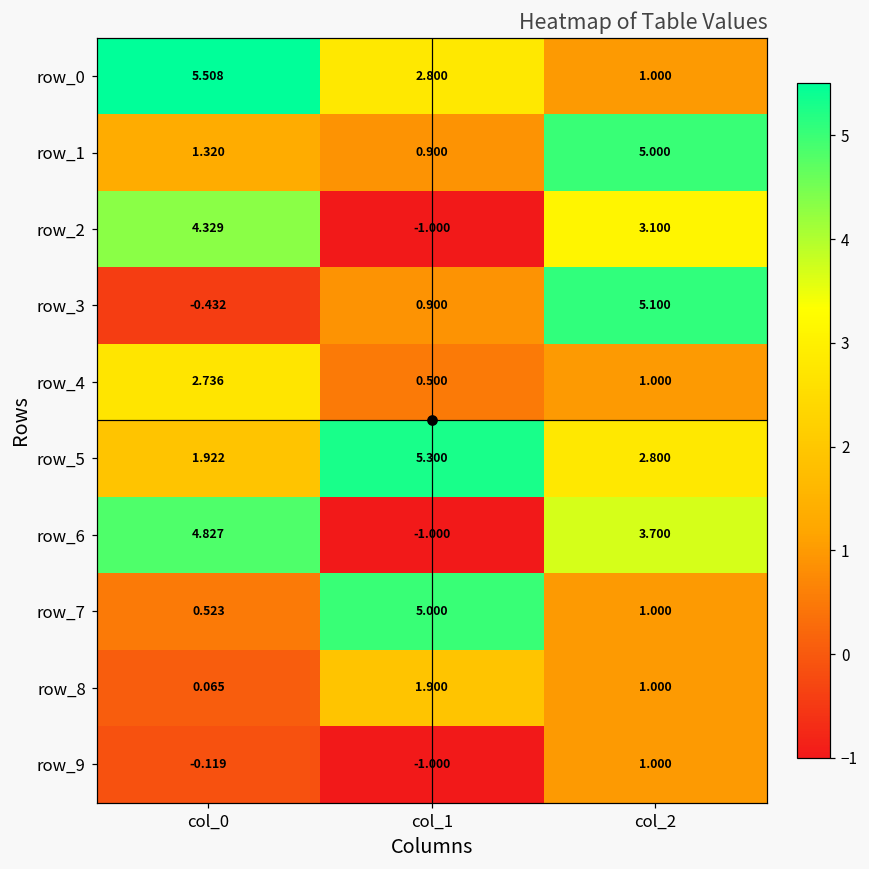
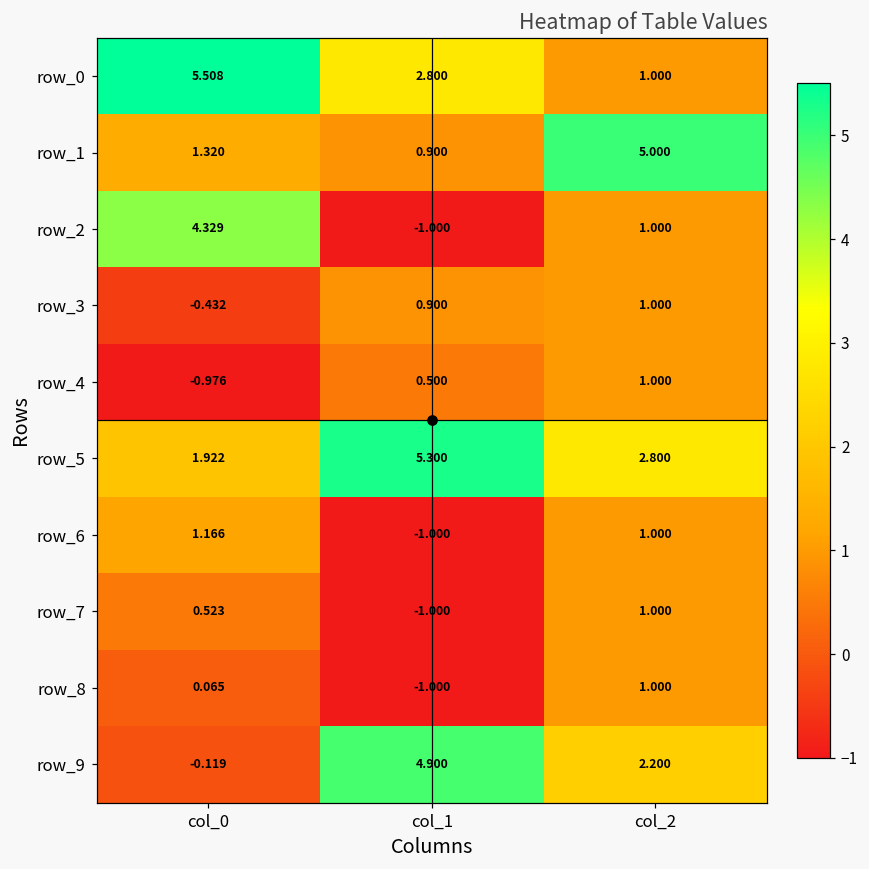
  {
    "row_0": {
      "col_0": 5.508,
      "col_1": 2.800,
      "col_2": 1.000
    },
    "row_1": {
      "col_0": 1.320,
      "col_1": 0.900,
      "col_2": 5.000
    },
    "row_2": {
      "col_0": 4.329,
      "col_1": -1.000,
-     "col_2": 3.100
+     "col_2": 1.000
    },
    "row_3": {
      "col_0": -0.432,
      "col_1": 0.900,
-     "col_2": 5.100
+     "col_2": 1.000
    },
    "row_4": {
-     "col_0": 2.736,
+     "col_0": -0.976,
      "col_1": 0.500,
      "col_2": 1.000
    },
    "row_5": {
      "col_0": 1.922,
      "col_1": 5.300,
      "col_2": 2.800
    },
    "row_6": {
-     "col_0": 4.827,
+     "col_0": 1.166,
      "col_1": -1.000,
-     "col_2": 3.700
+     "col_2": 1.000
    },
    "row_7": {
      "col_0": 0.523,
-     "col_1": 5.000,
+     "col_1": -1.000,
      "col_2": 1.000
    },
    "row_8": {
      "col_0": 0.065,
-     "col_1": 1.900,
+     "col_1": -1.000,
      "col_2": 1.000
    },
    "row_9": {
      "col_0": -0.119,
-     "col_1": -1.000,
-     "col_2": 1.000
+     "col_1": 4.900,
+     "col_2": 2.200
    }
  }
